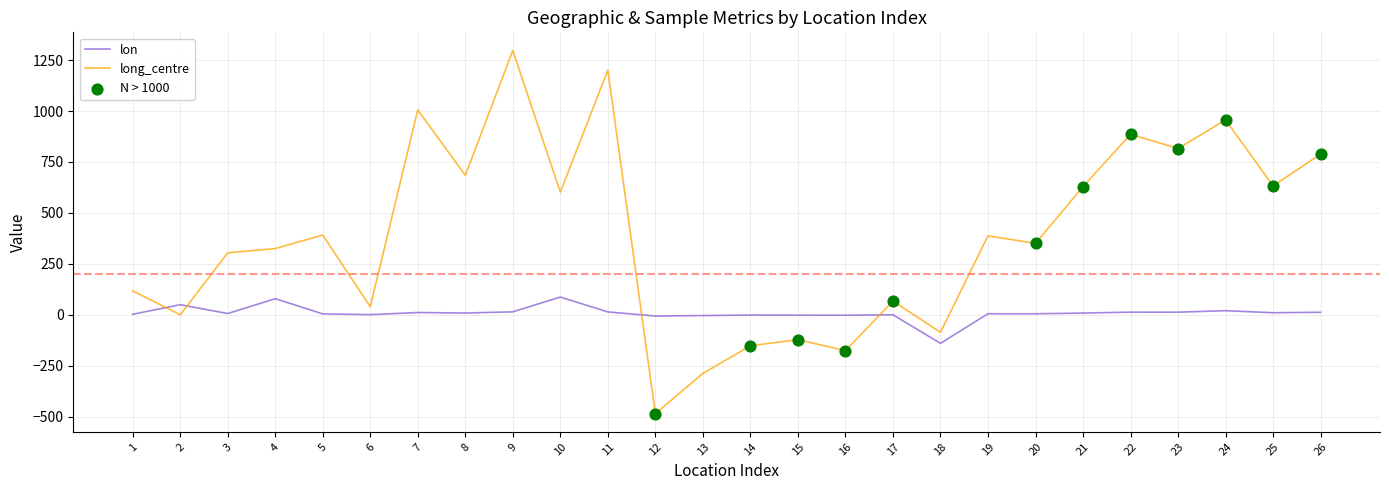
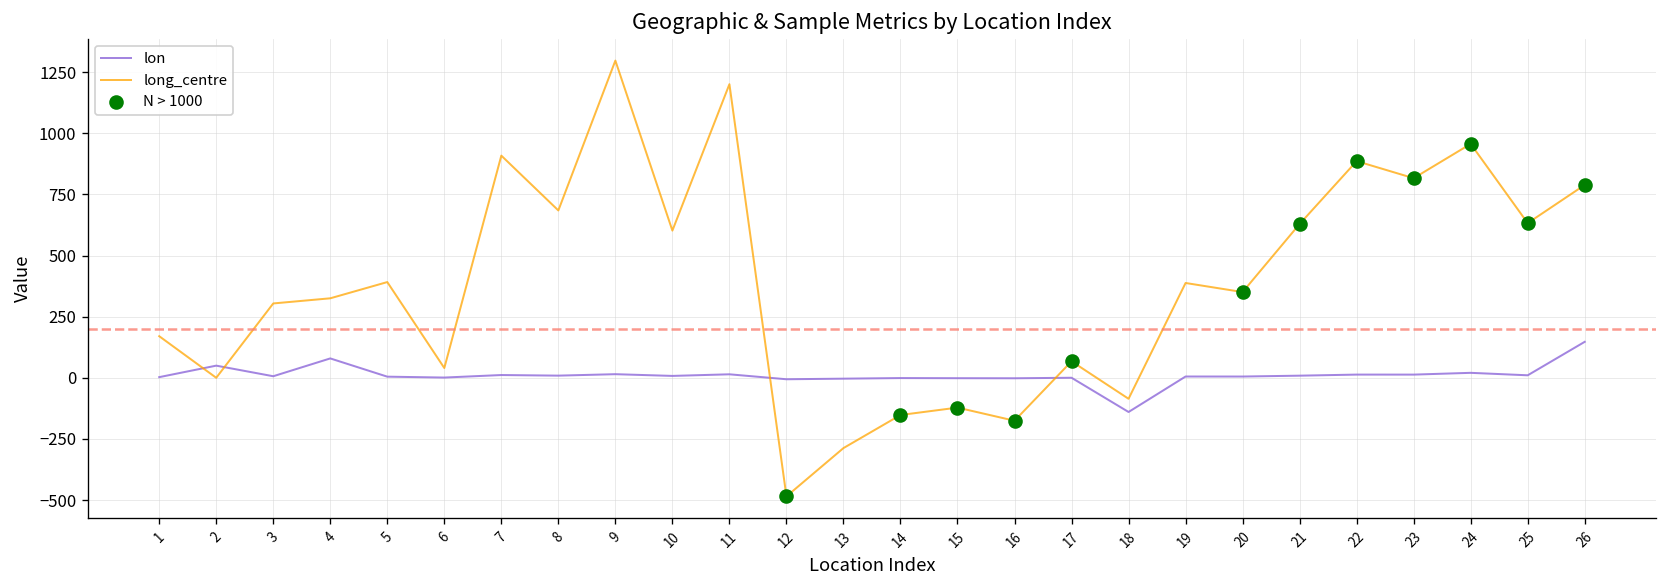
  {
    "lon": {
      "1": 0,
      "2": 50,
      "3": 10,
      "4": 80,
      "5": 0,
      "6": 0,
      "7": 10,
      "8": 10,
      "9": 10,
-     "10": 90,
+     "10": 10,
      "11": 10,
      "12": -10,
      "13": 0,
      "14": 0,
      "15": 0,
      "16": 0,
      "17": 0,
      "18": -140,
      "19": 10,
      "20": 10,
      "21": 10,
      "22": 10,
      "23": 10,
      "24": 20,
      "25": 10,
-     "26": 10
+     "26": 150
    },
    "long_centre": {
-     "1": 120,
+     "1": 170,
      "2": 0,
      "3": 300,
      "4": 330,
      "5": 390,
      "6": 40,
-     "7": 1010,
+     "7": 910,
      "8": 680,
      "9": 1300,
      "10": 600,
      "11": 1200,
      "13": -290,
      "18": -90,
      "19": 390
    }
  }
